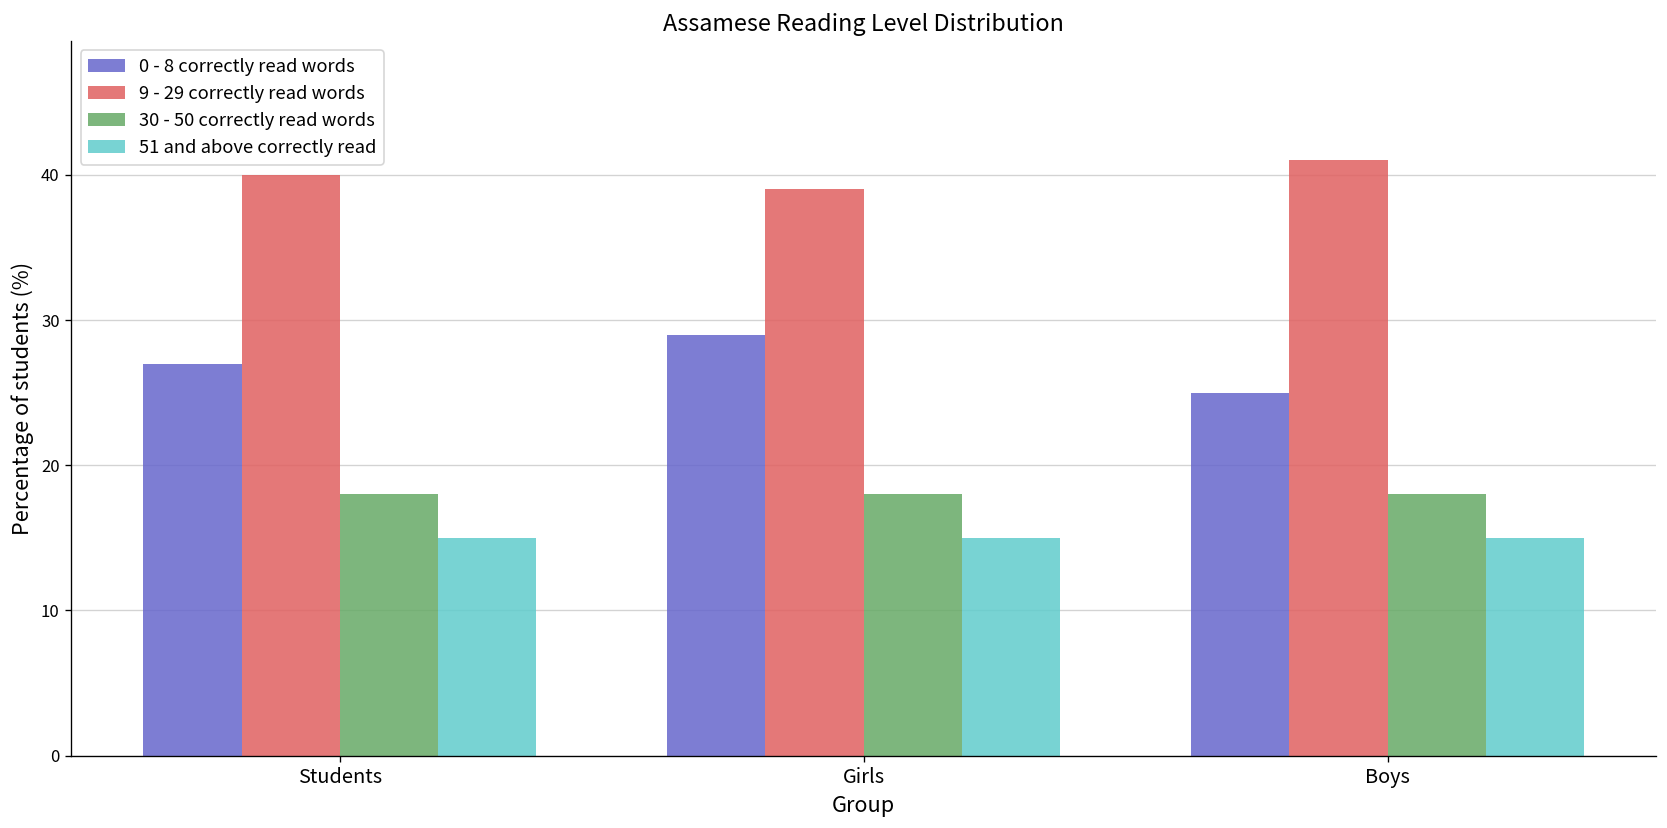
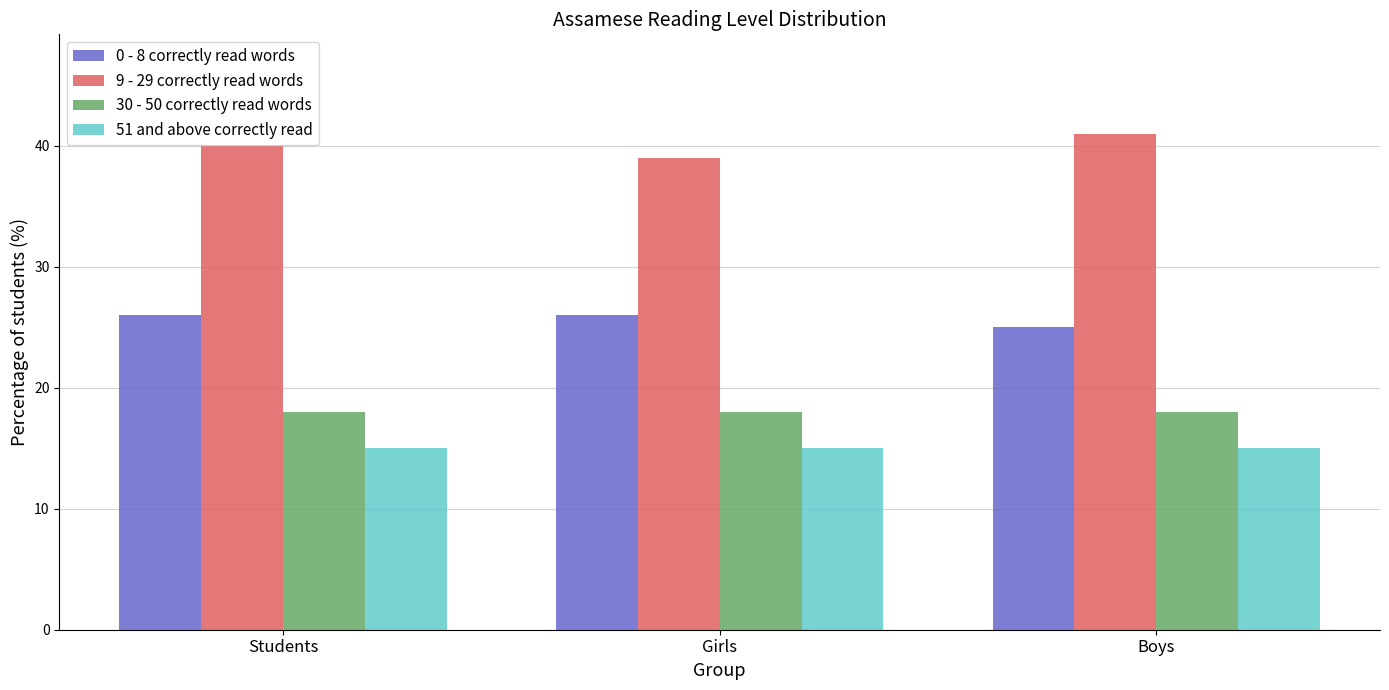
  {
    "0 - 8 correctly read words": {
-     "Students": 27,
-     "Girls": 29,
+     "Students": 26,
+     "Girls": 26,
      "Boys": 25
    },
    "9 - 29 correctly read words": {
      "Students": 40,
      "Girls": 39,
      "Boys": 41
    },
    "30 - 50 correctly read words": {
      "Students": 18,
      "Girls": 18,
      "Boys": 18
    },
    "51 and above correctly read": {
      "Students": 15,
      "Girls": 15,
      "Boys": 15
    }
  }
